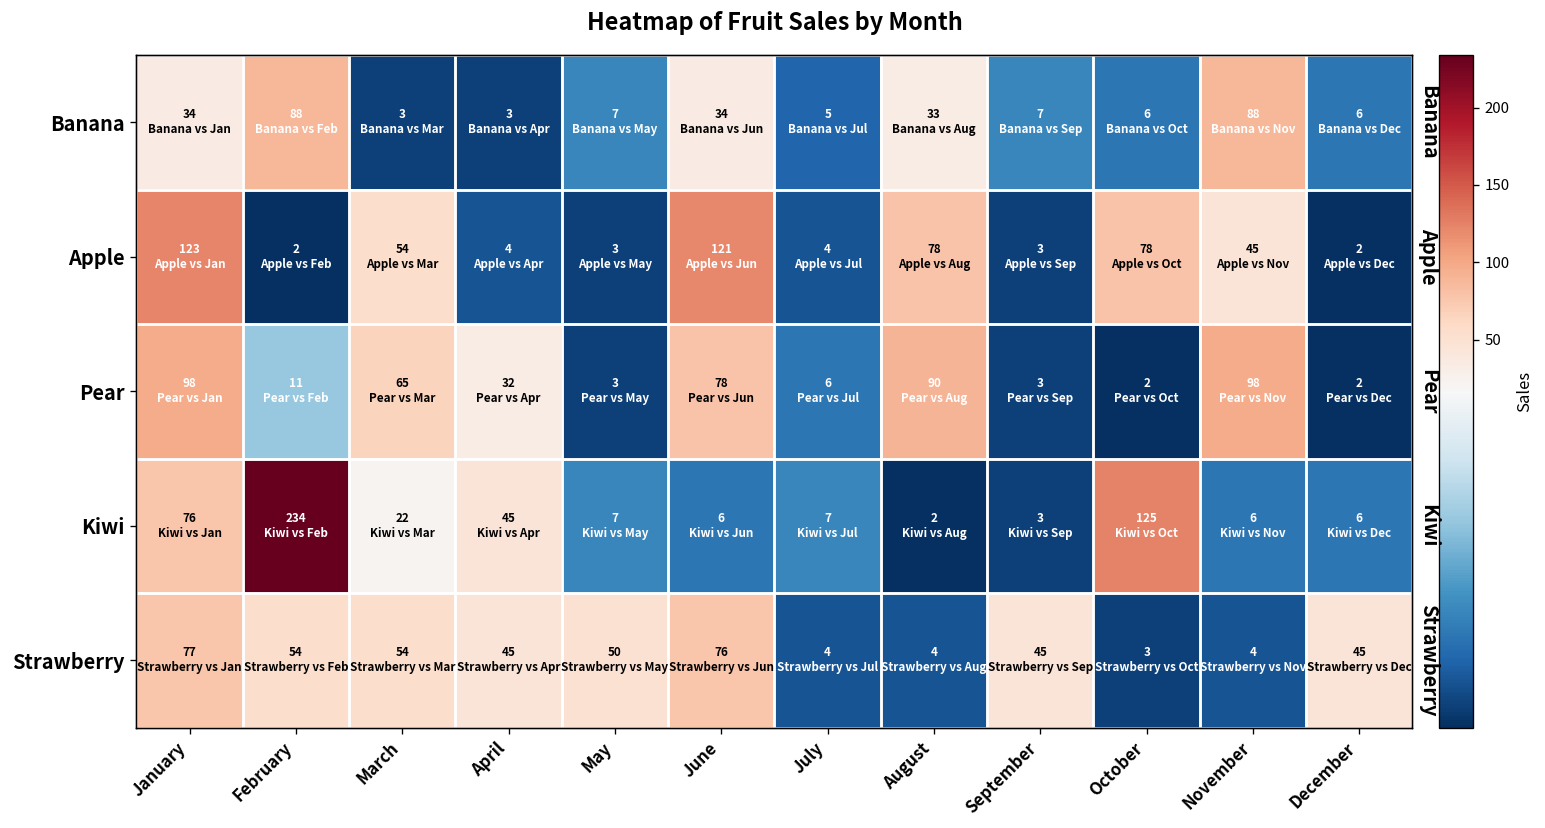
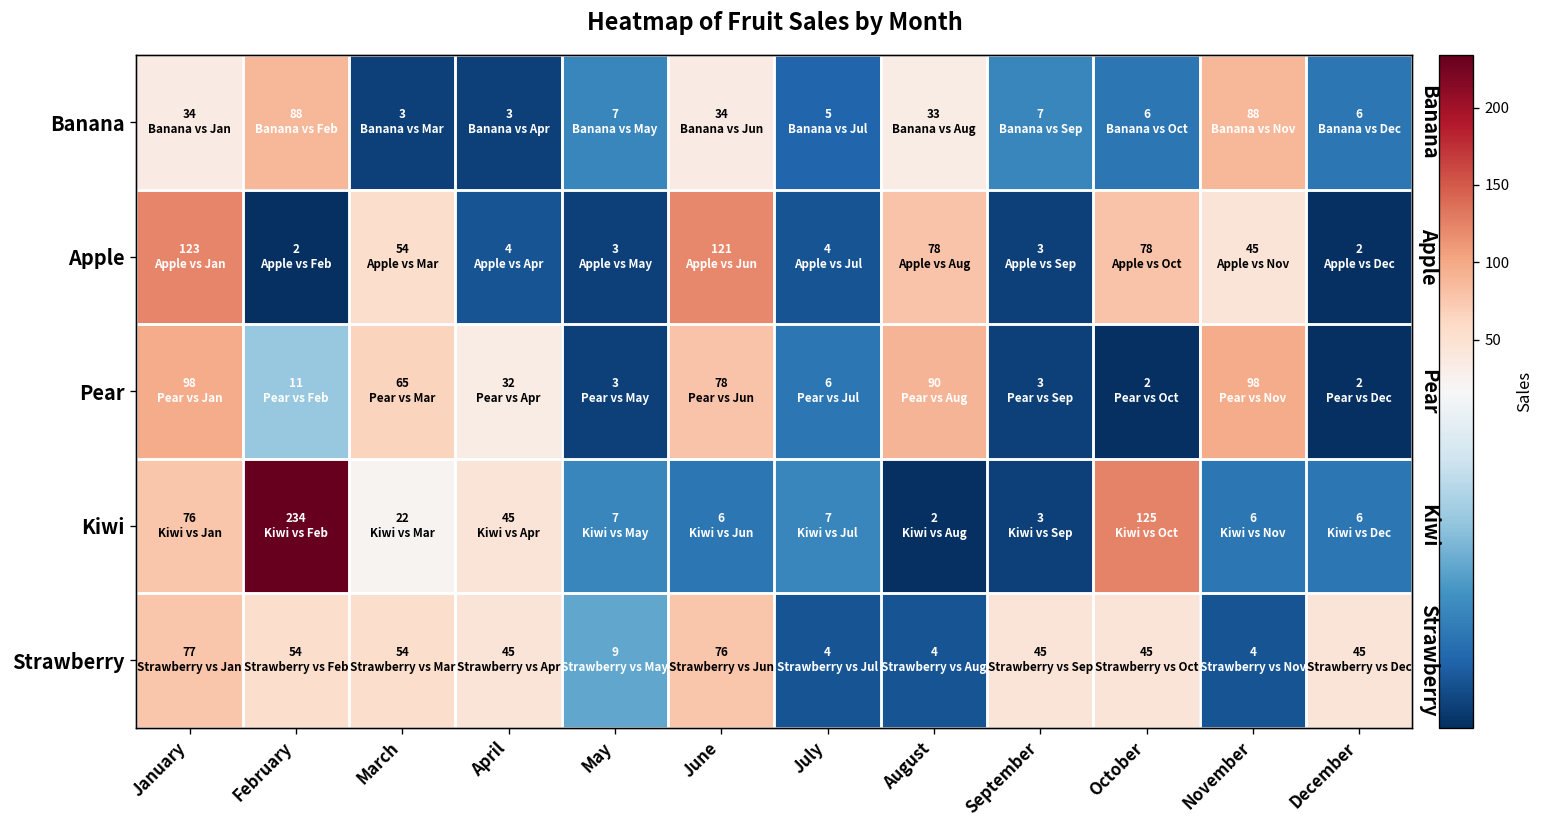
  {
    "Banana": {
      "January": 34,
      "February": 88,
      "March": 3,
      "April": 3,
      "May": 7,
      "June": 34,
      "July": 5,
      "August": 33,
      "September": 7,
      "October": 6,
      "November": 88,
      "December": 6
    },
    "Apple": {
      "January": 123,
      "February": 2,
      "March": 54,
      "April": 4,
      "May": 3,
      "June": 121,
      "July": 4,
      "August": 78,
      "September": 3,
      "October": 78,
      "November": 45,
      "December": 2
    },
    "Pear": {
      "January": 98,
      "February": 11,
      "March": 65,
      "April": 32,
      "May": 3,
      "June": 78,
      "July": 6,
      "August": 90,
      "September": 3,
      "October": 2,
      "November": 98,
      "December": 2
    },
    "Kiwi": {
      "January": 76,
      "February": 234,
      "March": 22,
      "April": 45,
      "May": 7,
      "June": 6,
      "July": 7,
      "August": 2,
      "September": 3,
      "October": 125,
      "November": 6,
      "December": 6
    },
    "Strawberry": {
      "January": 77,
      "February": 54,
      "March": 54,
      "April": 45,
-     "May": 50,
+     "May": 9,
      "June": 76,
      "July": 4,
      "August": 4,
      "September": 45,
-     "October": 3,
+     "October": 45,
      "November": 4,
      "December": 45
    }
  }
